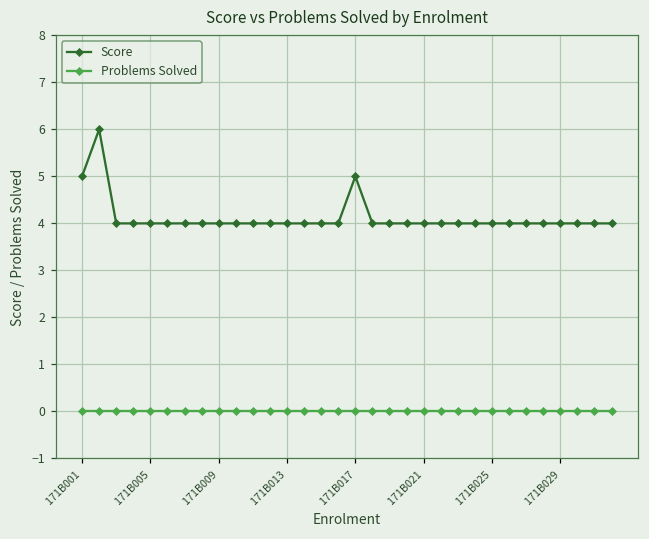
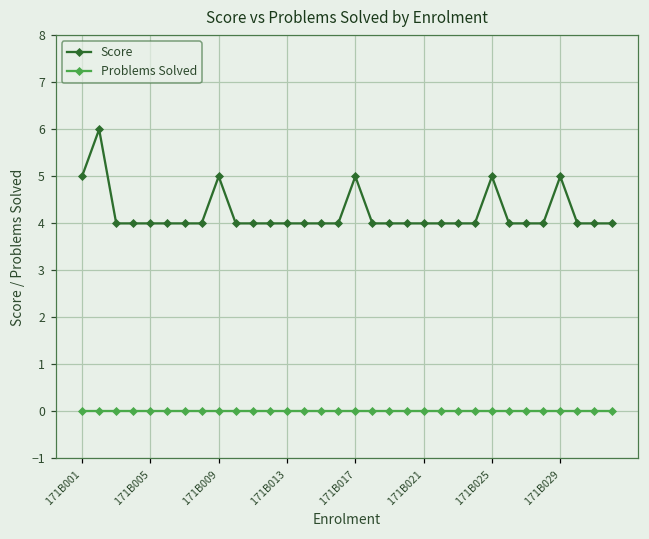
  {
    "Score": {
      "171B001": 5,
      "171B005": 4,
-     "171B009": 4,
+     "171B009": 5,
      "171B013": 4,
      "171B017": 5,
      "171B021": 4,
-     "171B025": 4,
-     "171B029": 4
+     "171B025": 5,
+     "171B029": 5
    },
    "Problems Solved": {
      "171B001": 0,
      "171B005": 0,
      "171B009": 0,
      "171B013": 0,
      "171B017": 0,
      "171B021": 0,
      "171B025": 0,
      "171B029": 0
    }
  }
